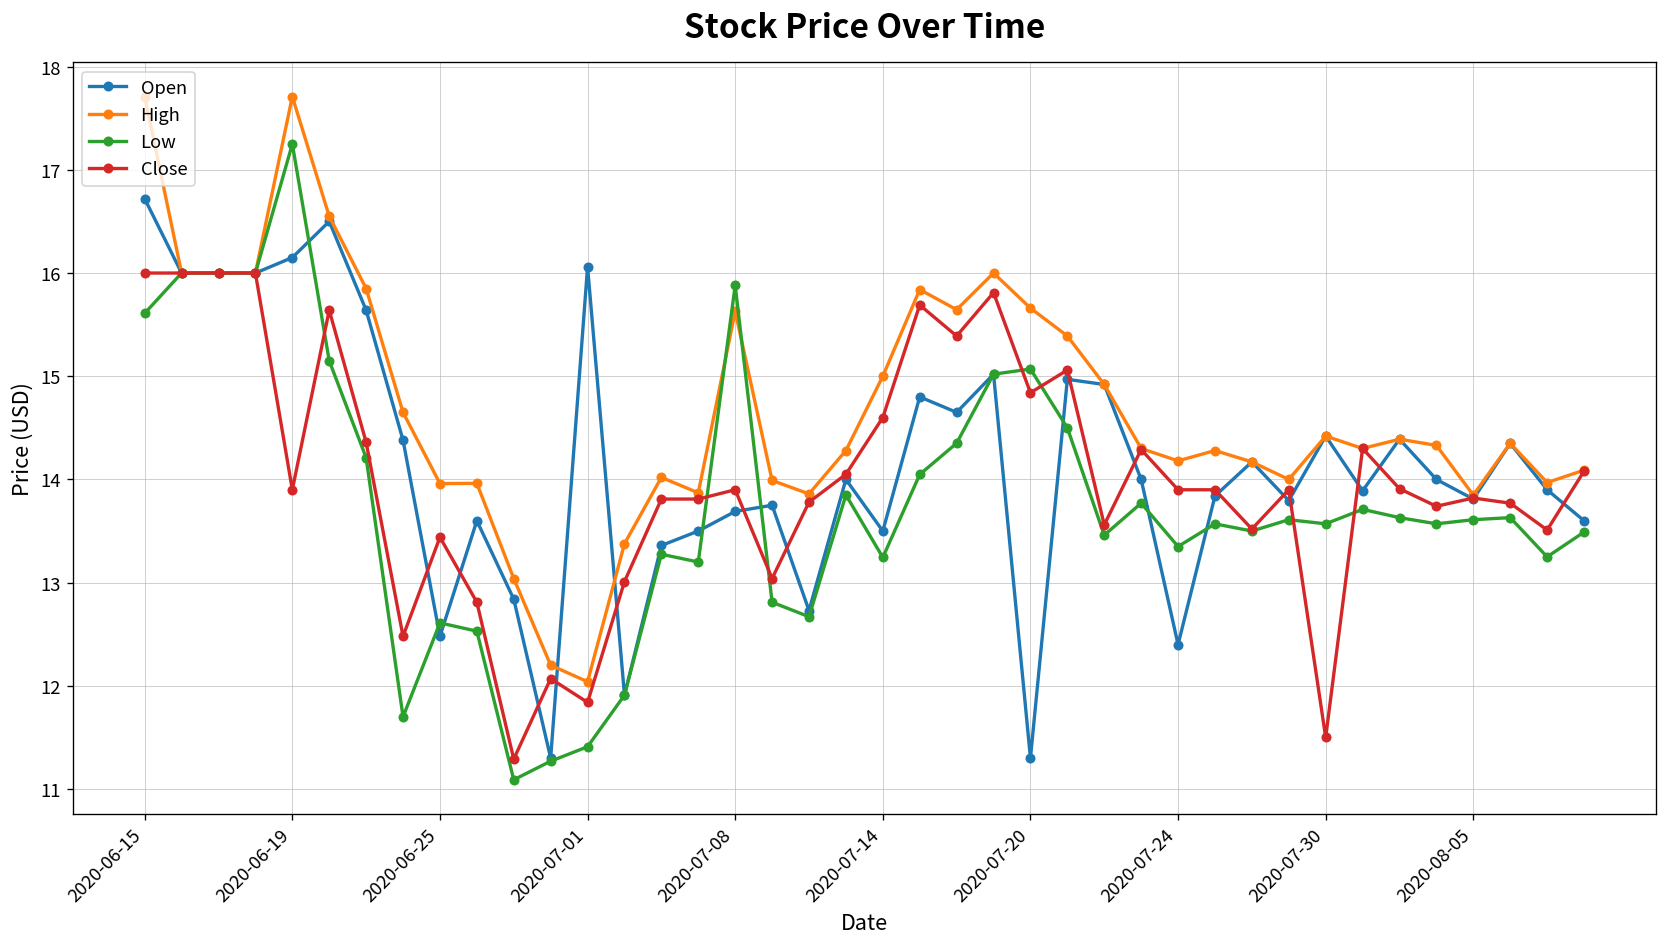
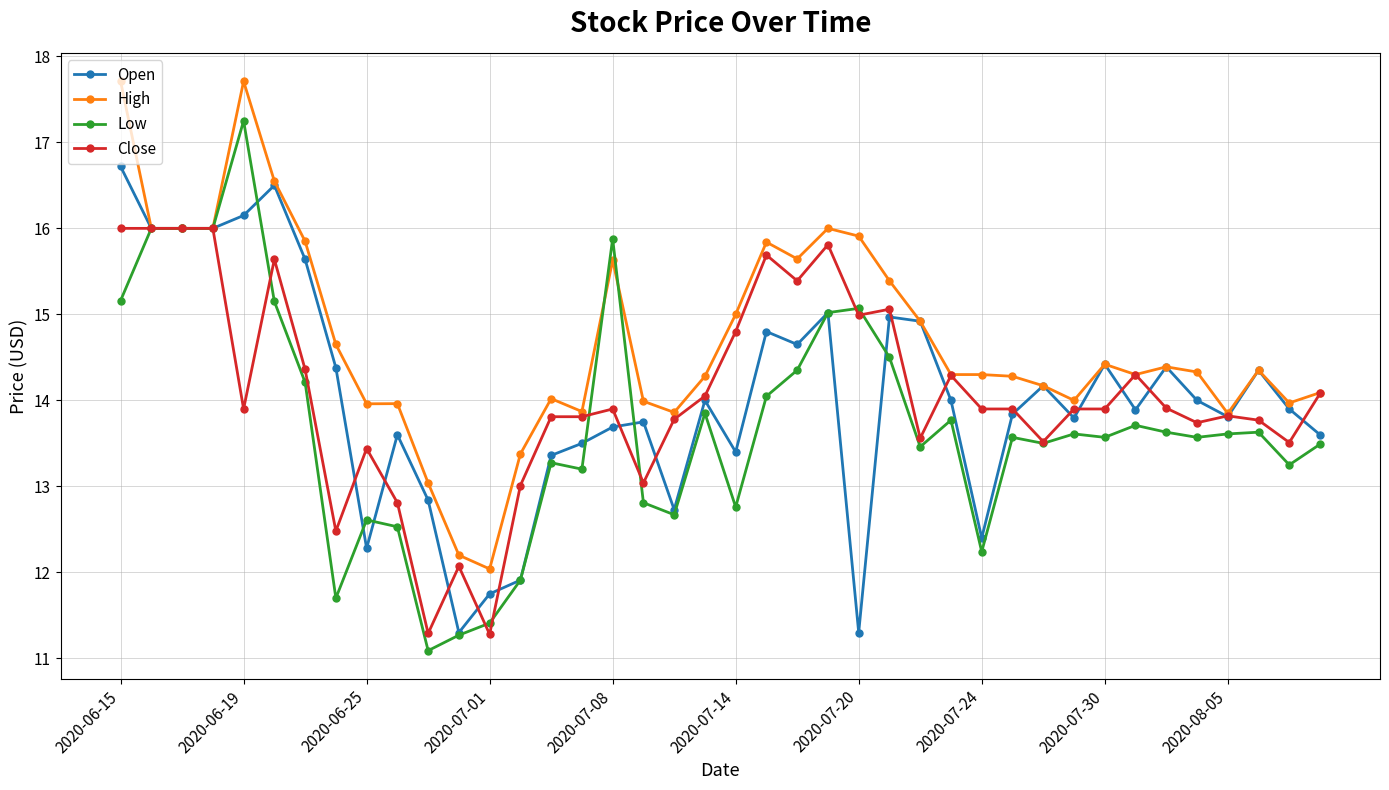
  {
    "Open": {
      "2020-06-15": 16.7,
      "2020-06-19": 16.2,
-     "2020-06-25": 12.5,
-     "2020-07-01": 16.1,
+     "2020-06-25": 12.3,
+     "2020-07-01": 11.8,
      "2020-07-08": 13.7,
-     "2020-07-14": 13.5,
+     "2020-07-14": 13.4,
      "2020-07-20": 11.3,
      "2020-07-24": 12.4
    },
    "High": {
      "2020-06-19": 17.7,
      "2020-06-25": 14.0,
      "2020-07-01": 12.0,
      "2020-07-08": 15.6,
      "2020-07-14": 15.0,
-     "2020-07-20": 15.7,
-     "2020-07-24": 14.2
+     "2020-07-20": 15.9,
+     "2020-07-24": 14.3
    },
    "Low": {
-     "2020-06-15": 15.6,
+     "2020-06-15": 15.2,
      "2020-06-19": 17.3,
      "2020-06-25": 12.6,
      "2020-07-01": 11.4,
      "2020-07-08": 15.9,
-     "2020-07-14": 13.2,
+     "2020-07-14": 12.8,
      "2020-07-20": 15.1,
-     "2020-07-24": 13.4,
+     "2020-07-24": 12.2,
      "2020-07-30": 13.6,
      "2020-08-05": 13.6
    },
    "Close": {
      "2020-06-15": 16.0,
      "2020-06-19": 13.9,
      "2020-06-25": 13.4,
-     "2020-07-01": 11.8,
+     "2020-07-01": 11.3,
      "2020-07-08": 13.9,
-     "2020-07-14": 14.6,
-     "2020-07-20": 14.8,
+     "2020-07-14": 14.8,
+     "2020-07-20": 15.0,
      "2020-07-24": 13.9,
-     "2020-07-30": 11.5
+     "2020-07-30": 13.9
    }
  }
